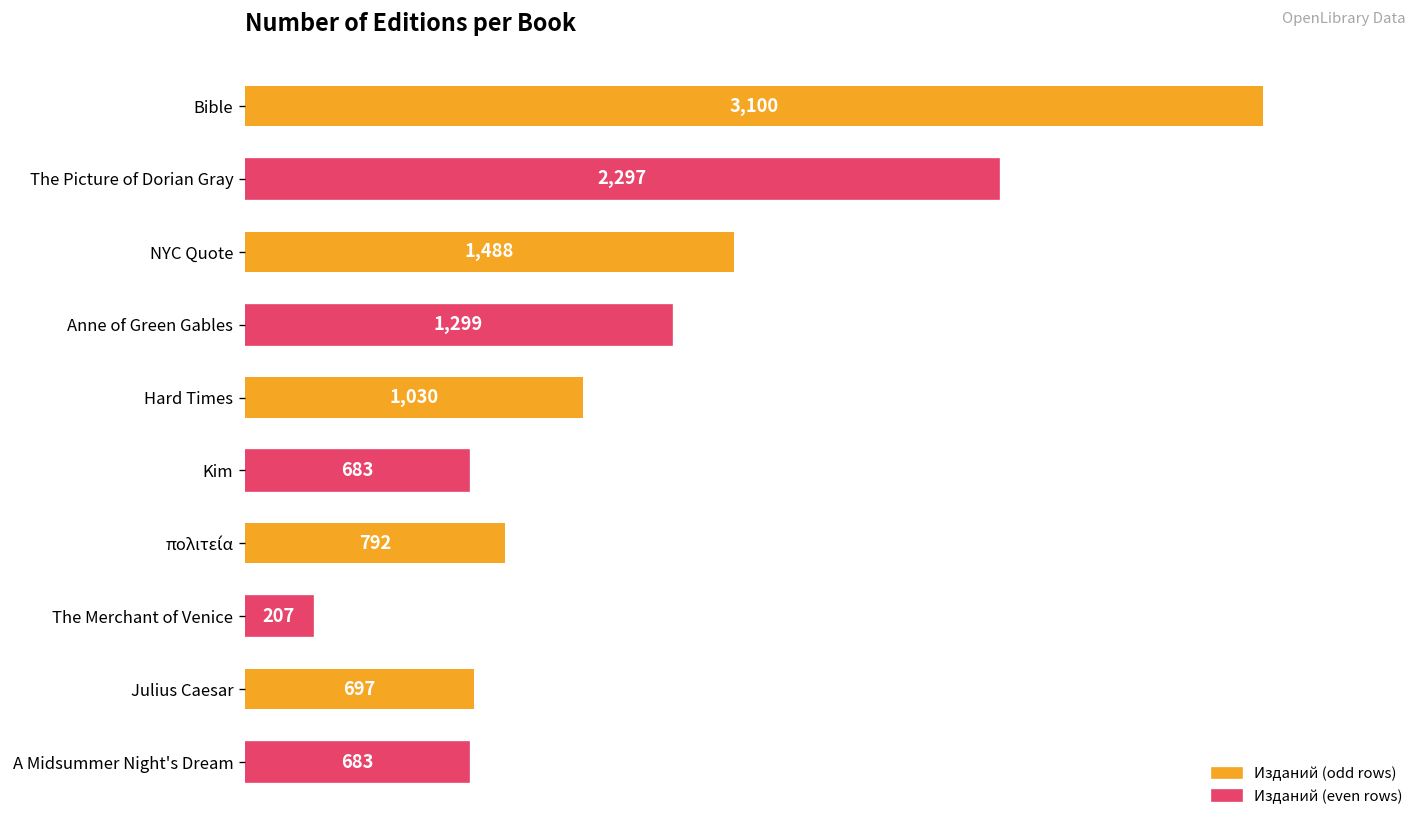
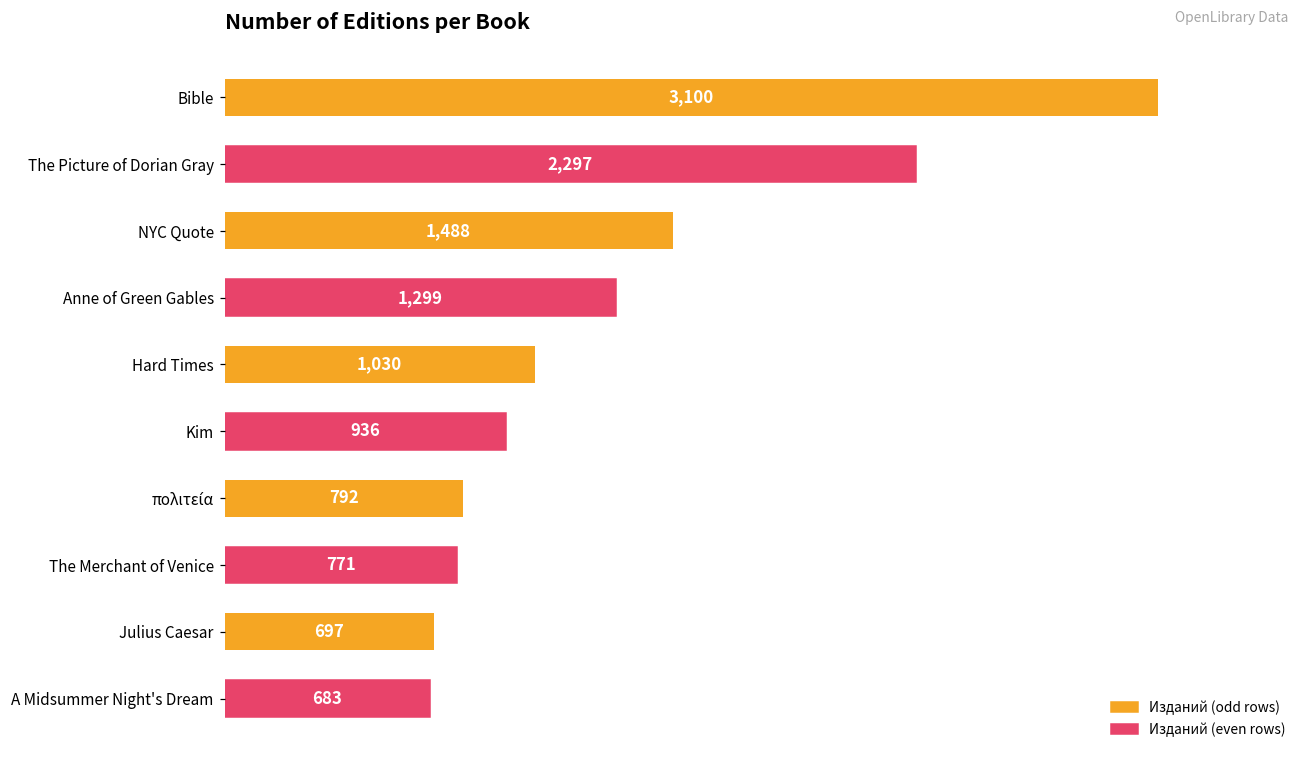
  {
    "Bible": "3,100",
    "The Picture of Dorian Gray": "2,297",
    "NYC Quote": "1,488",
    "Anne of Green Gables": "1,299",
    "Hard Times": "1,030",
-   "Kim": "683",
+   "Kim": "936",
    "πολιτεία": "792",
-   "The Merchant of Venice": "207",
+   "The Merchant of Venice": "771",
    "Julius Caesar": "697",
    "A Midsummer Night's Dream": "683"
  }
